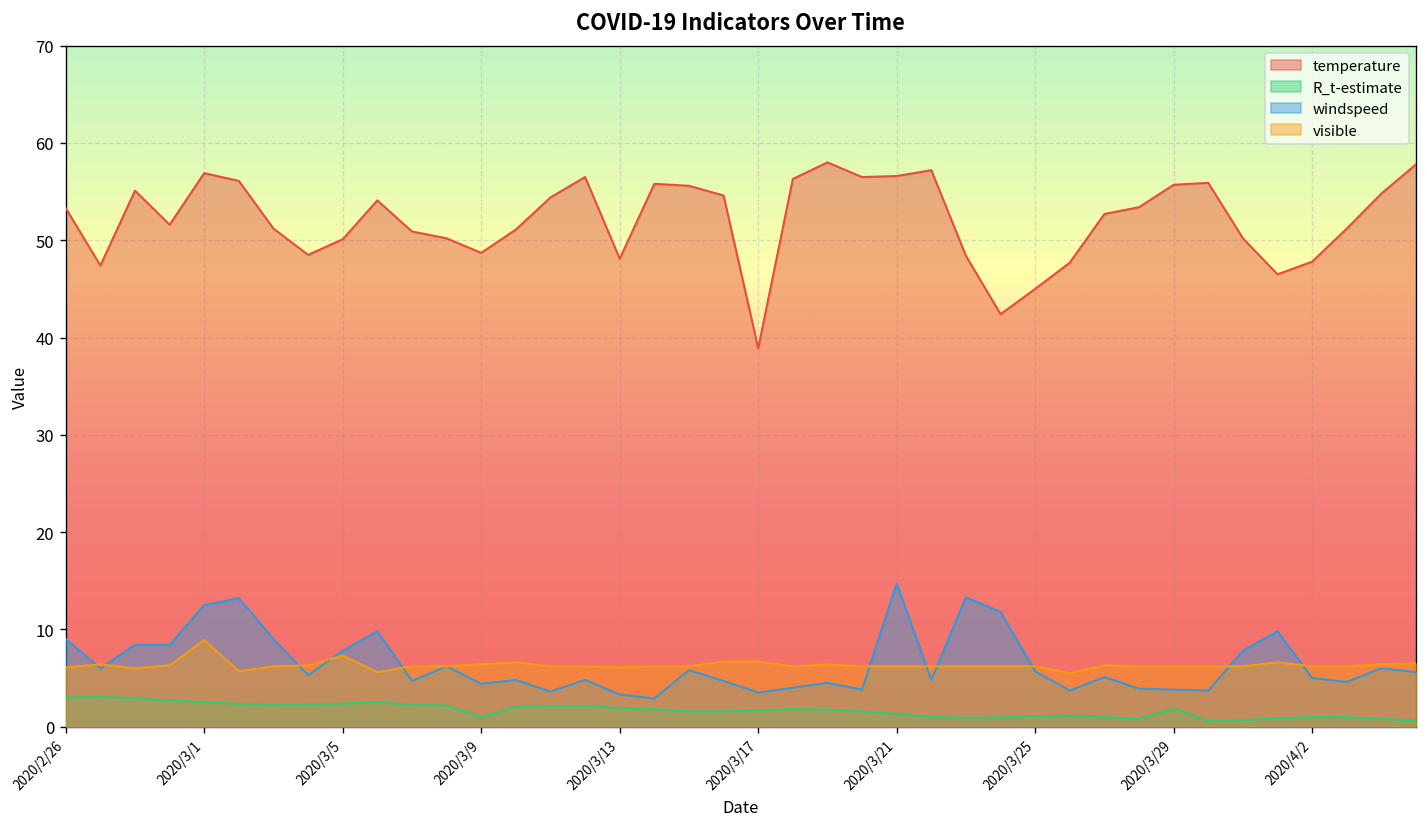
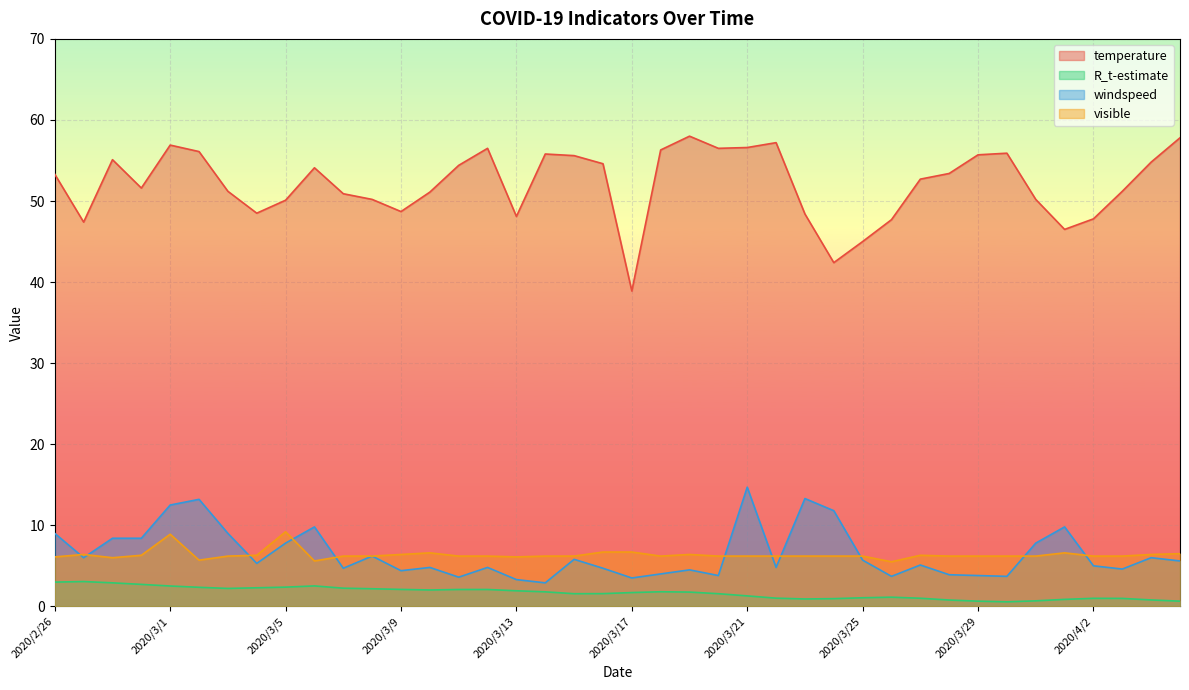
  {
    "temperature": {
      "2020/2/26": 53,
      "2020/3/1": 57,
      "2020/3/5": 50,
      "2020/3/9": 49,
      "2020/3/13": 48,
      "2020/3/17": 39,
      "2020/3/21": 57,
      "2020/3/25": 45,
      "2020/3/29": 56,
      "2020/4/2": 48
    },
    "R_t-estimate": {
      "2020/2/26": 3,
      "2020/3/1": 3,
      "2020/3/5": 2,
-     "2020/3/9": 1,
+     "2020/3/9": 2,
      "2020/3/13": 2,
      "2020/3/17": 2,
      "2020/3/21": 1,
      "2020/3/25": 1,
-     "2020/3/29": 2,
+     "2020/3/29": 1,
      "2020/4/2": 1
    },
    "windspeed": {
      "2020/2/26": 9,
      "2020/3/1": 13,
      "2020/3/5": 8,
      "2020/3/9": 4,
      "2020/3/13": 3,
      "2020/3/17": 4,
      "2020/3/21": 15,
      "2020/3/25": 6,
      "2020/3/29": 4,
      "2020/4/2": 5
    },
    "visible": {
      "2020/2/26": 6,
      "2020/3/1": 9,
-     "2020/3/5": 7,
+     "2020/3/5": 9,
      "2020/3/9": 6,
      "2020/3/13": 6,
      "2020/3/17": 7,
      "2020/3/21": 6,
      "2020/3/25": 6,
      "2020/3/29": 6,
      "2020/4/2": 6
    }
  }
